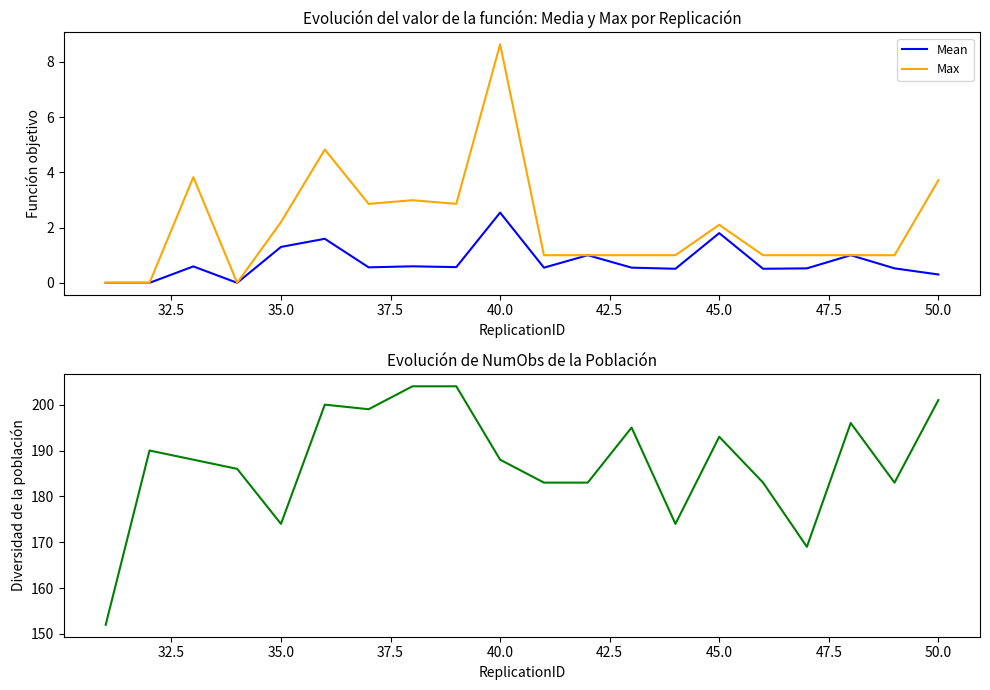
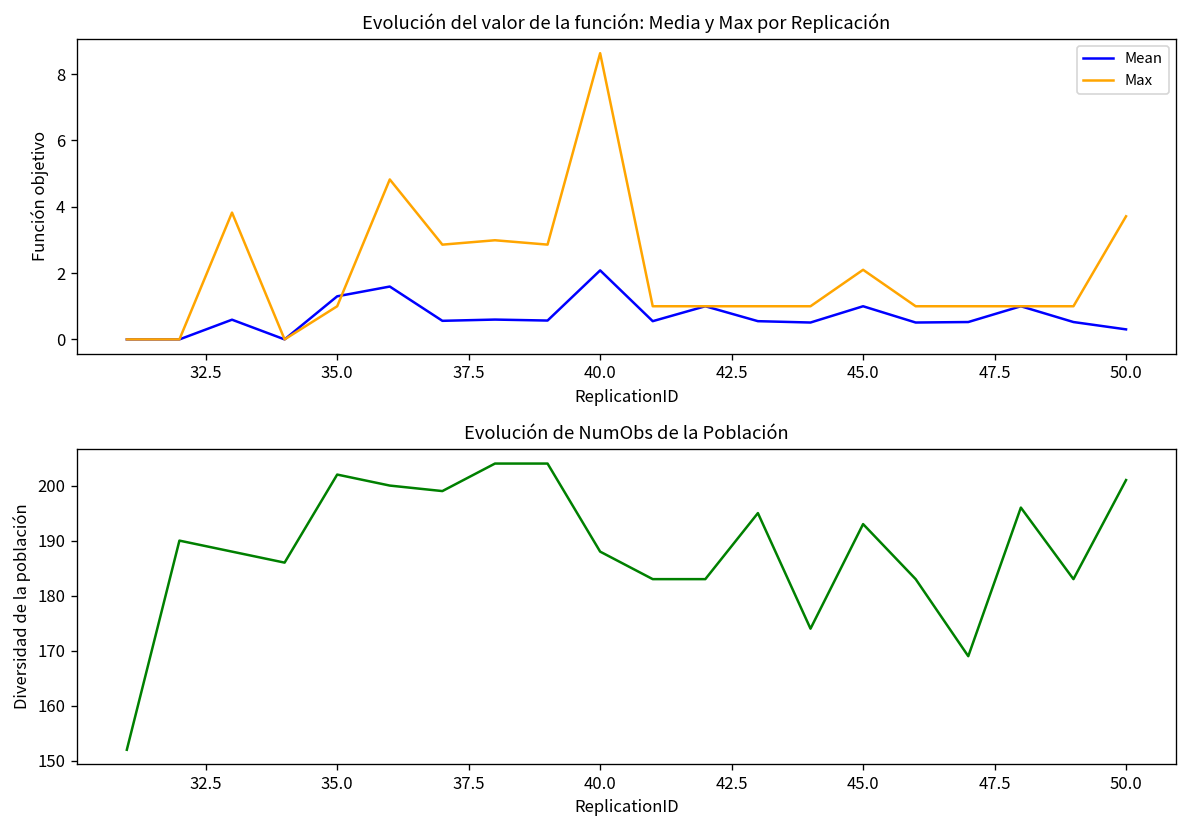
  {
    "Evolución del valor de la función: Media y Max por Replicación": {
      "Mean": {
        "35.0": 1.3,
-       "40.0": 2.5,
-       "45.0": 1.8,
+       "40.0": 2.1,
+       "45.0": 1.0,
        "50.0": 0.3
      },
      "Max": {
-       "35.0": 2.2,
+       "35.0": 1.0,
        "40.0": 8.6,
        "45.0": 2.1,
        "50.0": 3.7
      }
    },
    "Evolución de NumObs de la Población": {
-     "35.0": 174,
+     "35.0": 202,
      "40.0": 188,
      "45.0": 193,
      "50.0": 201
    }
  }
